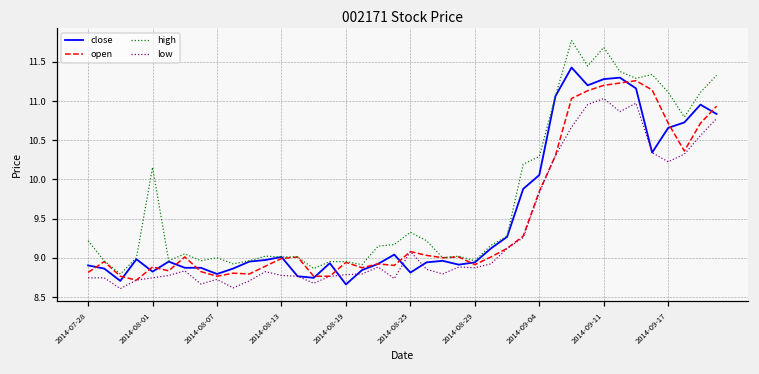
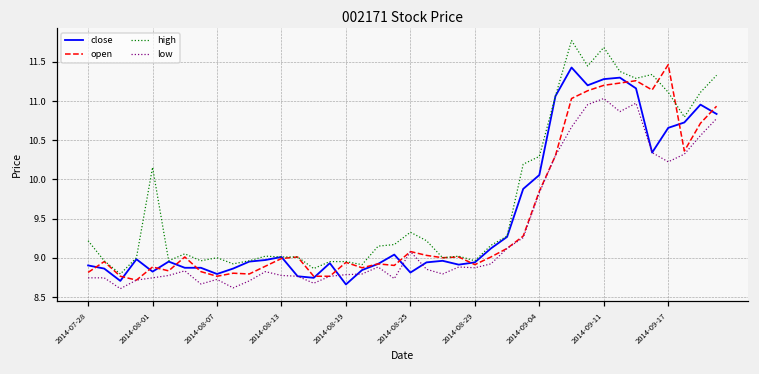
  {
    "close": {
      "2014-07-28": 8.9,
      "2014-08-01": 8.8,
      "2014-08-19": 8.7,
      "2014-08-25": 8.8,
      "2014-09-04": 10.1,
      "2014-09-11": 11.3,
      "2014-09-17": 10.7
    },
    "open": {
      "2014-07-28": 8.8,
      "2014-08-01": 8.9,
      "2014-09-11": 11.2,
-     "2014-09-17": 10.7
+     "2014-09-17": 11.5
    },
    "high": {
      "2014-07-28": 9.2,
      "2014-08-01": 10.2,
      "2014-08-07": 9.0,
      "2014-08-25": 9.3,
      "2014-09-04": 10.3,
      "2014-09-11": 11.7,
      "2014-09-17": 11.1
    },
    "low": {
      "2014-07-28": 8.7,
      "2014-08-01": 8.7,
      "2014-08-07": 8.7,
      "2014-08-13": 8.8,
      "2014-08-19": 8.8,
      "2014-08-29": 8.9,
      "2014-09-11": 11.0,
      "2014-09-17": 10.2
    }
  }
